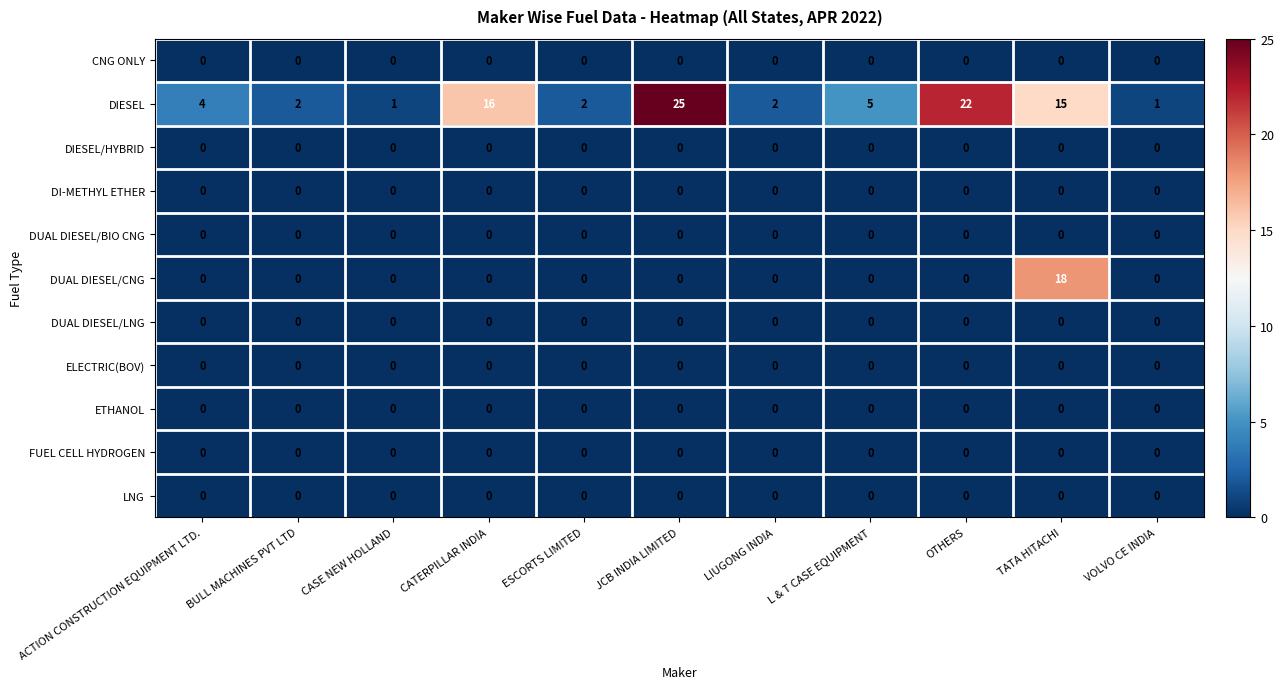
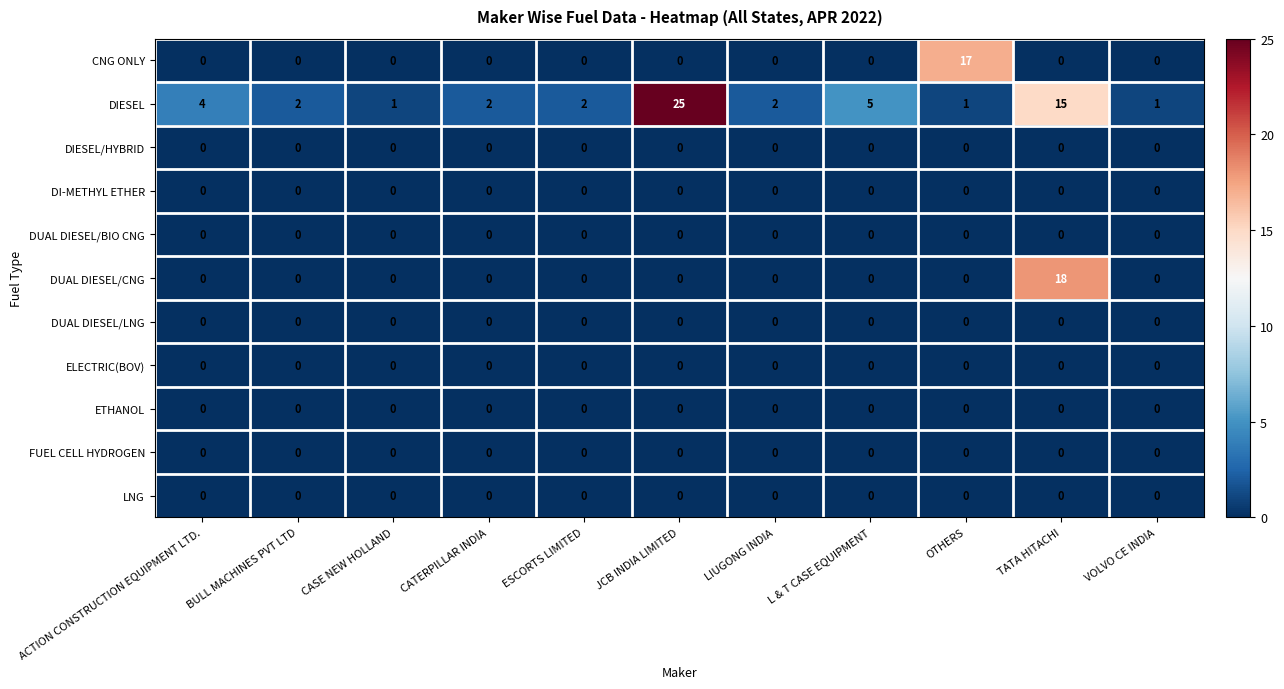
  {
    "CNG ONLY": {
      "ACTION CONSTRUCTION EQUIPMENT LTD.": 0,
      "BULL MACHINES PVT LTD": 0,
      "CASE NEW HOLLAND": 0,
      "CATERPILLAR INDIA": 0,
      "ESCORTS LIMITED": 0,
      "JCB INDIA LIMITED": 0,
      "LIUGONG INDIA": 0,
      "L & T CASE EQUIPMENT": 0,
-     "OTHERS": 0,
+     "OTHERS": 17,
      "TATA HITACHI": 0,
      "VOLVO CE INDIA": 0
    },
    "DIESEL": {
      "ACTION CONSTRUCTION EQUIPMENT LTD.": 4,
      "BULL MACHINES PVT LTD": 2,
      "CASE NEW HOLLAND": 1,
-     "CATERPILLAR INDIA": 16,
+     "CATERPILLAR INDIA": 2,
      "ESCORTS LIMITED": 2,
      "JCB INDIA LIMITED": 25,
      "LIUGONG INDIA": 2,
      "L & T CASE EQUIPMENT": 5,
-     "OTHERS": 22,
+     "OTHERS": 1,
      "TATA HITACHI": 15,
      "VOLVO CE INDIA": 1
    },
    "DIESEL/HYBRID": {
      "ACTION CONSTRUCTION EQUIPMENT LTD.": 0,
      "BULL MACHINES PVT LTD": 0,
      "CASE NEW HOLLAND": 0,
      "CATERPILLAR INDIA": 0,
      "ESCORTS LIMITED": 0,
      "JCB INDIA LIMITED": 0,
      "LIUGONG INDIA": 0,
      "L & T CASE EQUIPMENT": 0,
      "OTHERS": 0,
      "TATA HITACHI": 0,
      "VOLVO CE INDIA": 0
    },
    "DI-METHYL ETHER": {
      "ACTION CONSTRUCTION EQUIPMENT LTD.": 0,
      "BULL MACHINES PVT LTD": 0,
      "CASE NEW HOLLAND": 0,
      "CATERPILLAR INDIA": 0,
      "ESCORTS LIMITED": 0,
      "JCB INDIA LIMITED": 0,
      "LIUGONG INDIA": 0,
      "L & T CASE EQUIPMENT": 0,
      "OTHERS": 0,
      "TATA HITACHI": 0,
      "VOLVO CE INDIA": 0
    },
    "DUAL DIESEL/BIO CNG": {
      "ACTION CONSTRUCTION EQUIPMENT LTD.": 0,
      "BULL MACHINES PVT LTD": 0,
      "CASE NEW HOLLAND": 0,
      "CATERPILLAR INDIA": 0,
      "ESCORTS LIMITED": 0,
      "JCB INDIA LIMITED": 0,
      "LIUGONG INDIA": 0,
      "L & T CASE EQUIPMENT": 0,
      "OTHERS": 0,
      "TATA HITACHI": 0,
      "VOLVO CE INDIA": 0
    },
    "DUAL DIESEL/CNG": {
      "ACTION CONSTRUCTION EQUIPMENT LTD.": 0,
      "BULL MACHINES PVT LTD": 0,
      "CASE NEW HOLLAND": 0,
      "CATERPILLAR INDIA": 0,
      "ESCORTS LIMITED": 0,
      "JCB INDIA LIMITED": 0,
      "LIUGONG INDIA": 0,
      "L & T CASE EQUIPMENT": 0,
      "OTHERS": 0,
      "TATA HITACHI": 18,
      "VOLVO CE INDIA": 0
    },
    "DUAL DIESEL/LNG": {
      "ACTION CONSTRUCTION EQUIPMENT LTD.": 0,
      "BULL MACHINES PVT LTD": 0,
      "CASE NEW HOLLAND": 0,
      "CATERPILLAR INDIA": 0,
      "ESCORTS LIMITED": 0,
      "JCB INDIA LIMITED": 0,
      "LIUGONG INDIA": 0,
      "L & T CASE EQUIPMENT": 0,
      "OTHERS": 0,
      "TATA HITACHI": 0,
      "VOLVO CE INDIA": 0
    },
    "ELECTRIC(BOV)": {
      "ACTION CONSTRUCTION EQUIPMENT LTD.": 0,
      "BULL MACHINES PVT LTD": 0,
      "CASE NEW HOLLAND": 0,
      "CATERPILLAR INDIA": 0,
      "ESCORTS LIMITED": 0,
      "JCB INDIA LIMITED": 0,
      "LIUGONG INDIA": 0,
      "L & T CASE EQUIPMENT": 0,
      "OTHERS": 0,
      "TATA HITACHI": 0,
      "VOLVO CE INDIA": 0
    },
    "ETHANOL": {
      "ACTION CONSTRUCTION EQUIPMENT LTD.": 0,
      "BULL MACHINES PVT LTD": 0,
      "CASE NEW HOLLAND": 0,
      "CATERPILLAR INDIA": 0,
      "ESCORTS LIMITED": 0,
      "JCB INDIA LIMITED": 0,
      "LIUGONG INDIA": 0,
      "L & T CASE EQUIPMENT": 0,
      "OTHERS": 0,
      "TATA HITACHI": 0,
      "VOLVO CE INDIA": 0
    },
    "FUEL CELL HYDROGEN": {
      "ACTION CONSTRUCTION EQUIPMENT LTD.": 0,
      "BULL MACHINES PVT LTD": 0,
      "CASE NEW HOLLAND": 0,
      "CATERPILLAR INDIA": 0,
      "ESCORTS LIMITED": 0,
      "JCB INDIA LIMITED": 0,
      "LIUGONG INDIA": 0,
      "L & T CASE EQUIPMENT": 0,
      "OTHERS": 0,
      "TATA HITACHI": 0,
      "VOLVO CE INDIA": 0
    },
    "LNG": {
      "ACTION CONSTRUCTION EQUIPMENT LTD.": 0,
      "BULL MACHINES PVT LTD": 0,
      "CASE NEW HOLLAND": 0,
      "CATERPILLAR INDIA": 0,
      "ESCORTS LIMITED": 0,
      "JCB INDIA LIMITED": 0,
      "LIUGONG INDIA": 0,
      "L & T CASE EQUIPMENT": 0,
      "OTHERS": 0,
      "TATA HITACHI": 0,
      "VOLVO CE INDIA": 0
    }
  }
